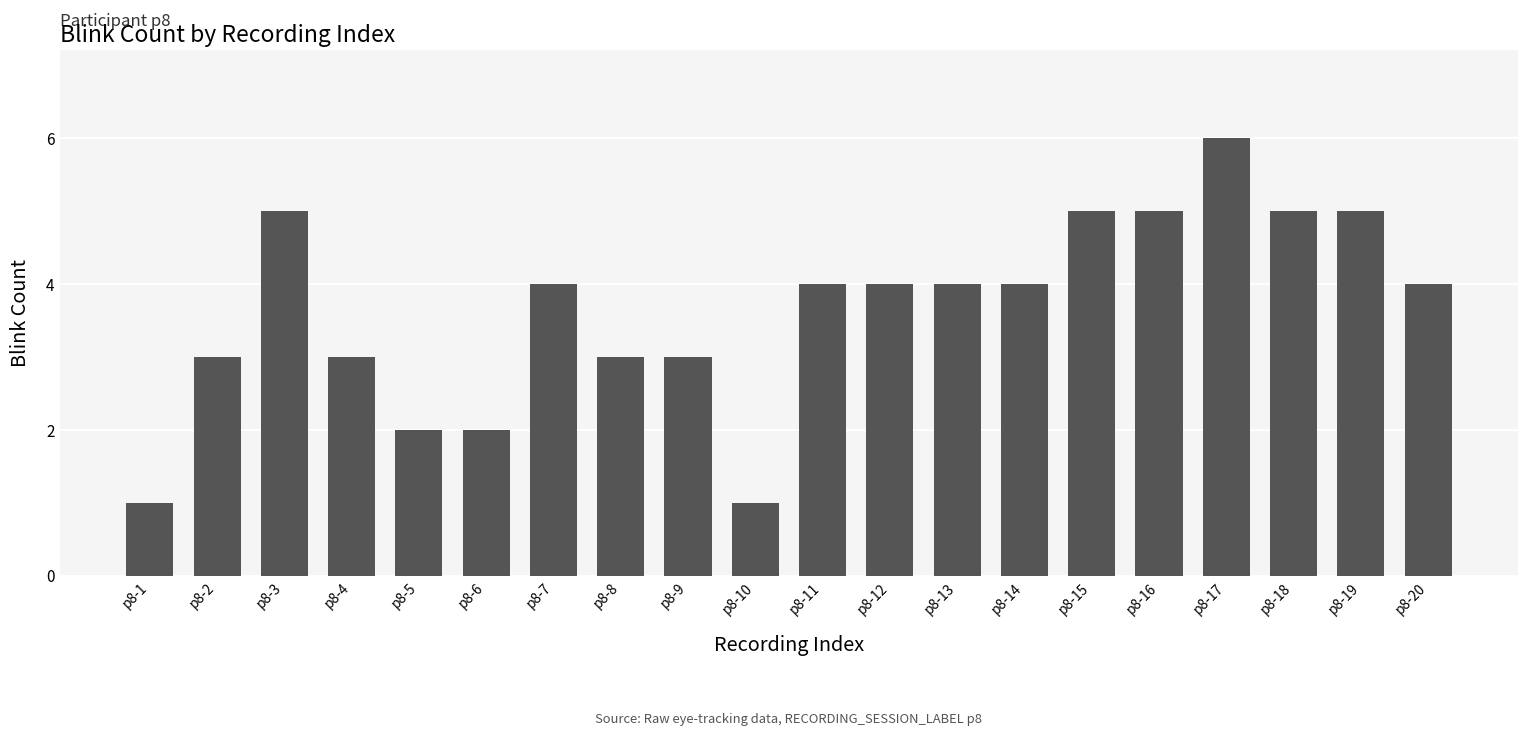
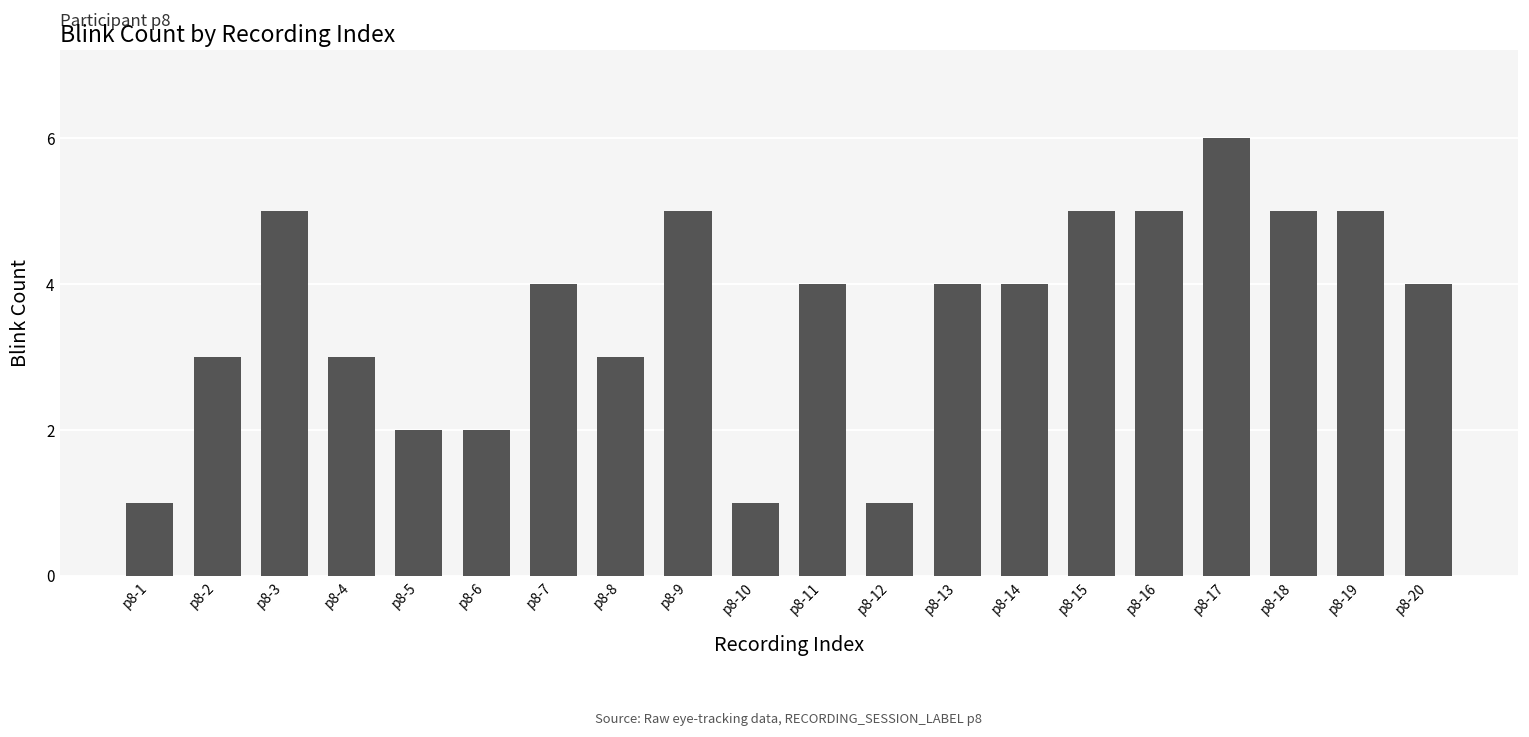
  {
    "p8-1": 1,
    "p8-2": 3,
    "p8-3": 5,
    "p8-4": 3,
    "p8-5": 2,
    "p8-6": 2,
    "p8-7": 4,
    "p8-8": 3,
-   "p8-9": 3,
+   "p8-9": 5,
    "p8-10": 1,
    "p8-11": 4,
-   "p8-12": 4,
+   "p8-12": 1,
    "p8-13": 4,
    "p8-14": 4,
    "p8-15": 5,
    "p8-16": 5,
    "p8-17": 6,
    "p8-18": 5,
    "p8-19": 5,
    "p8-20": 4
  }
